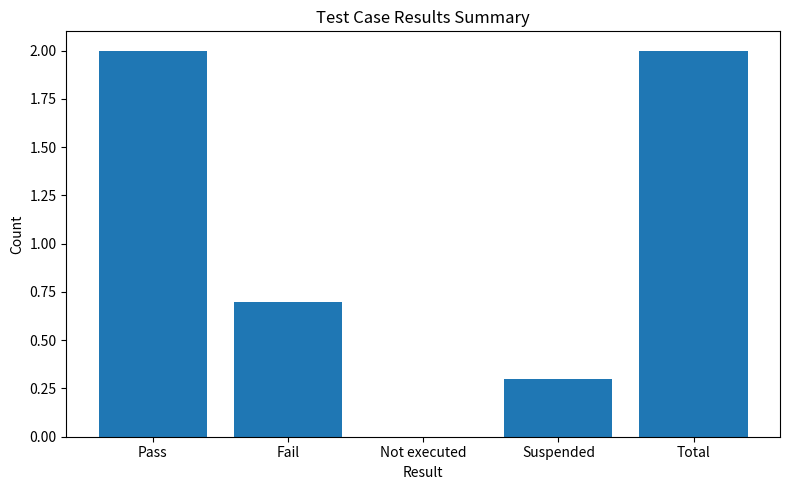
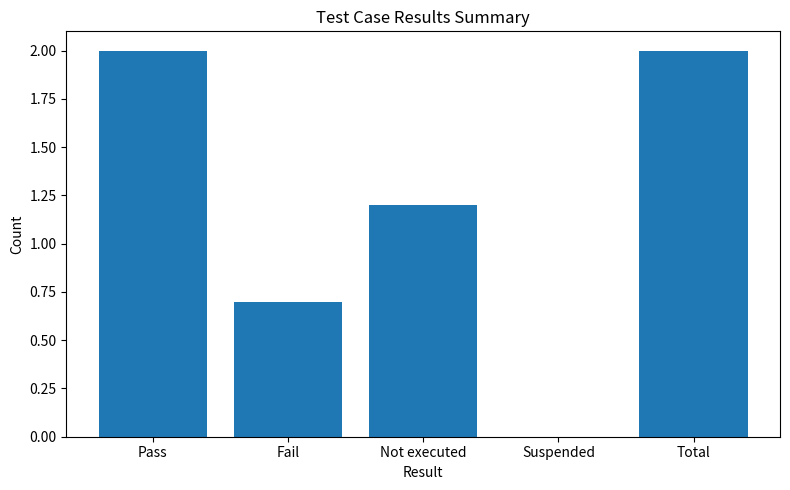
  {
    "Pass": 2.0,
    "Fail": 0.7,
-   "Not executed": 0.0,
-   "Suspended": 0.3,
+   "Not executed": 1.2,
+   "Suspended": 0.0,
    "Total": 2.0
  }
